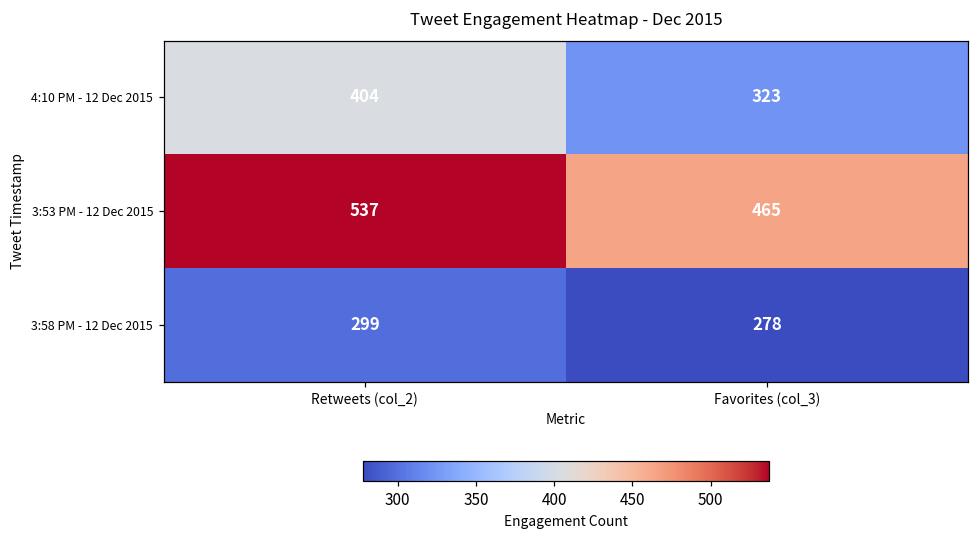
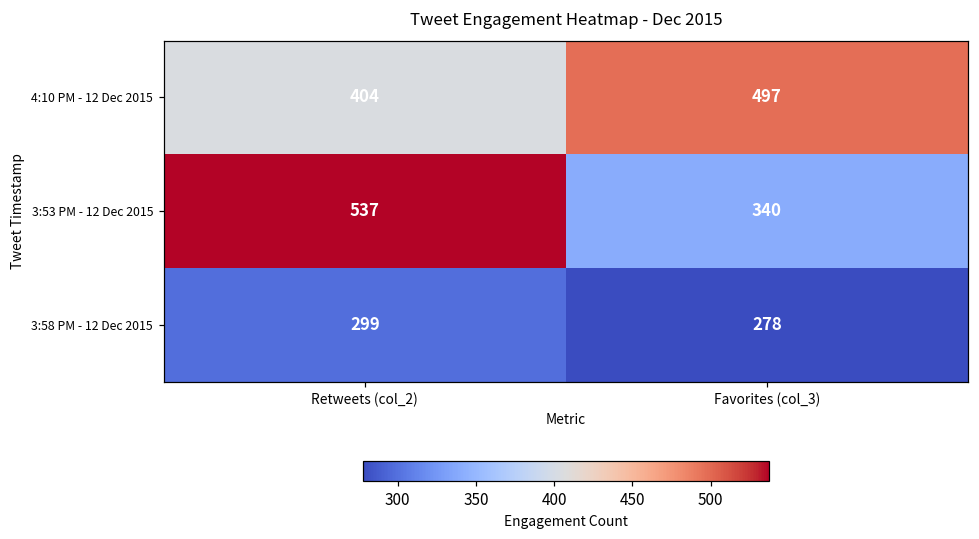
  {
    "4:10 PM - 12 Dec 2015": {
-     "Favorites (col_3)": 323
+     "Favorites (col_3)": 497
    },
    "3:53 PM - 12 Dec 2015": {
      "Retweets (col_2)": 537,
-     "Favorites (col_3)": 465
+     "Favorites (col_3)": 340
    },
    "3:58 PM - 12 Dec 2015": {
      "Retweets (col_2)": 299,
      "Favorites (col_3)": 278
    }
  }
